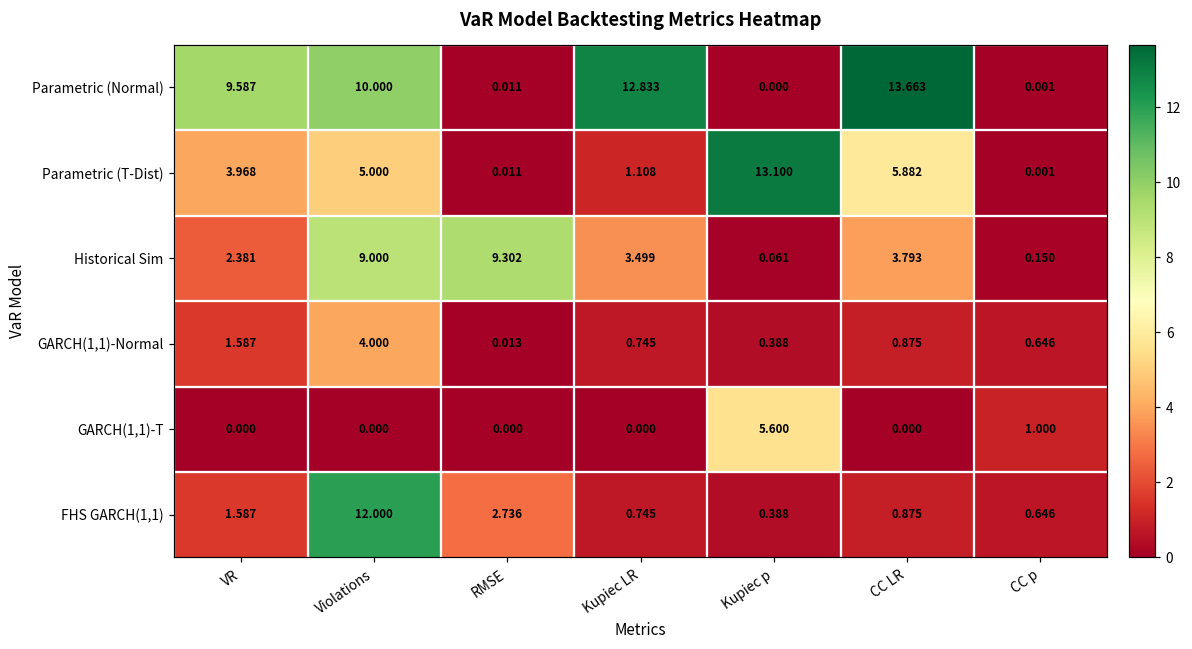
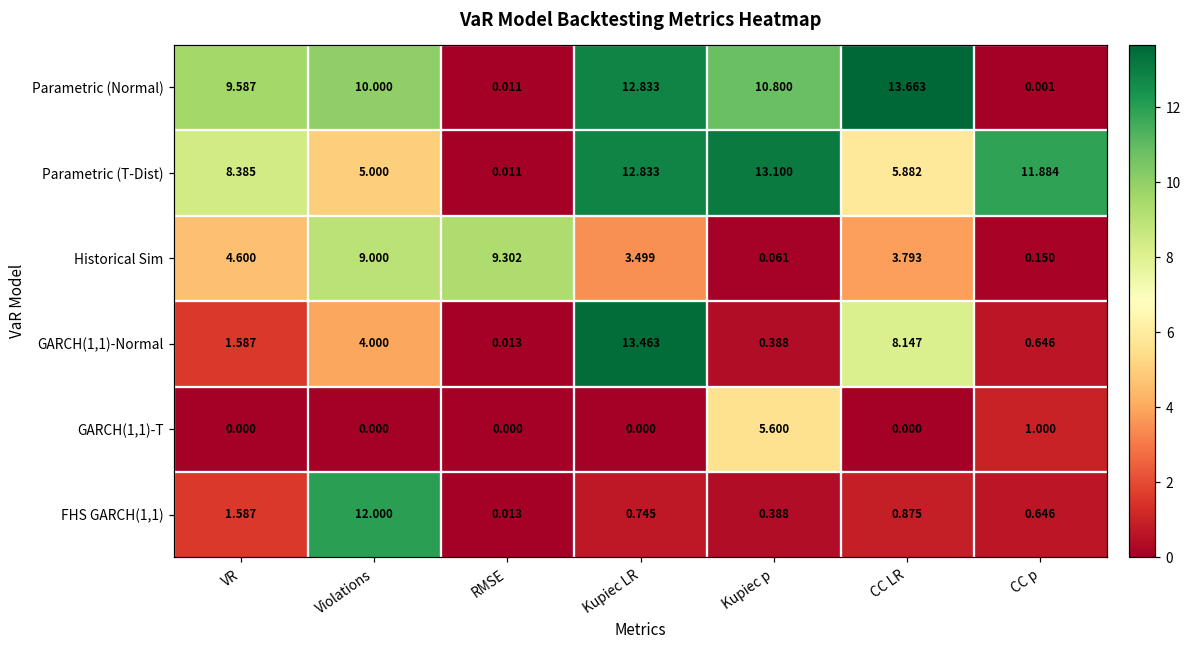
  {
    "Parametric (Normal)": {
      "VR": 9.587,
      "Violations": 10.000,
      "RMSE": 0.011,
      "Kupiec LR": 12.833,
-     "Kupiec p": 0.000,
+     "Kupiec p": 10.800,
      "CC LR": 13.663,
      "CC p": 0.001
    },
    "Parametric (T-Dist)": {
-     "VR": 3.968,
+     "VR": 8.385,
      "Violations": 5.000,
      "RMSE": 0.011,
-     "Kupiec LR": 1.108,
+     "Kupiec LR": 12.833,
      "Kupiec p": 13.100,
      "CC LR": 5.882,
-     "CC p": 0.001
+     "CC p": 11.884
    },
    "Historical Sim": {
-     "VR": 2.381,
+     "VR": 4.600,
      "Violations": 9.000,
      "RMSE": 9.302,
      "Kupiec LR": 3.499,
      "Kupiec p": 0.061,
      "CC LR": 3.793,
      "CC p": 0.150
    },
    "GARCH(1,1)-Normal": {
      "VR": 1.587,
      "Violations": 4.000,
      "RMSE": 0.013,
-     "Kupiec LR": 0.745,
+     "Kupiec LR": 13.463,
      "Kupiec p": 0.388,
-     "CC LR": 0.875,
+     "CC LR": 8.147,
      "CC p": 0.646
    },
    "GARCH(1,1)-T": {
      "VR": 0.000,
      "Violations": 0.000,
      "RMSE": 0.000,
      "Kupiec LR": 0.000,
      "Kupiec p": 5.600,
      "CC LR": 0.000,
      "CC p": 1.000
    },
    "FHS GARCH(1,1)": {
      "VR": 1.587,
      "Violations": 12.000,
-     "RMSE": 2.736,
+     "RMSE": 0.013,
      "Kupiec LR": 0.745,
      "Kupiec p": 0.388,
      "CC LR": 0.875,
      "CC p": 0.646
    }
  }
